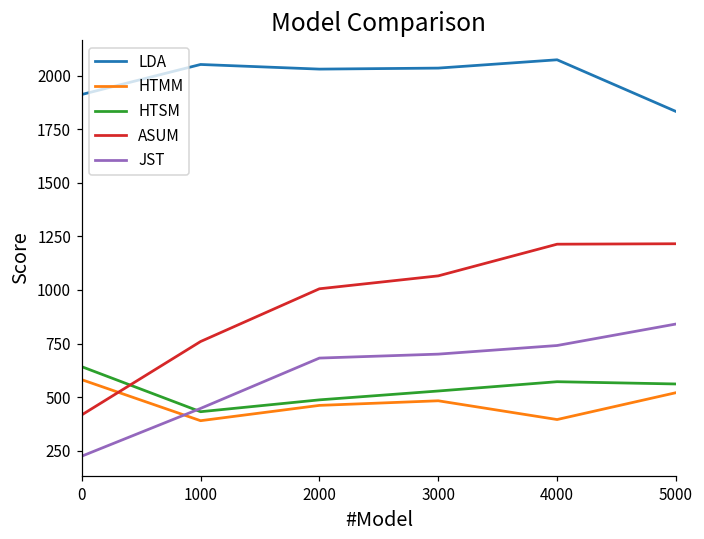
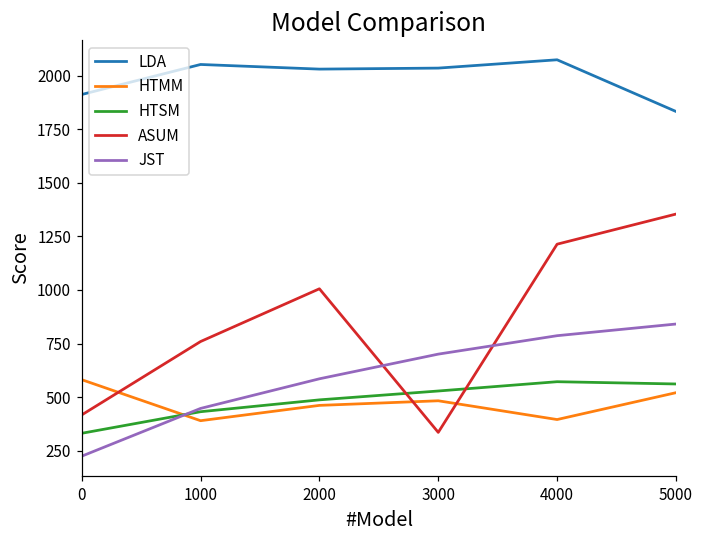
  {
    "LDA": {
      "0": 1910,
      "1000": 2050,
      "2000": 2030,
      "3000": 2040,
      "4000": 2070,
      "5000": 1830
    },
    "HTMM": {
      "0": 580,
      "1000": 390,
      "2000": 460,
      "3000": 480,
      "4000": 400,
      "5000": 520
    },
    "HTSM": {
-     "0": 640,
+     "0": 330,
      "1000": 430,
      "2000": 490,
      "3000": 530,
      "4000": 570,
      "5000": 560
    },
    "ASUM": {
      "0": 420,
      "1000": 760,
      "2000": 1010,
-     "3000": 1070,
+     "3000": 340,
      "4000": 1210,
-     "5000": 1220
+     "5000": 1350
    },
    "JST": {
      "0": 220,
      "1000": 450,
-     "2000": 680,
+     "2000": 590,
      "3000": 700,
-     "4000": 740,
+     "4000": 790,
      "5000": 840
    }
  }
